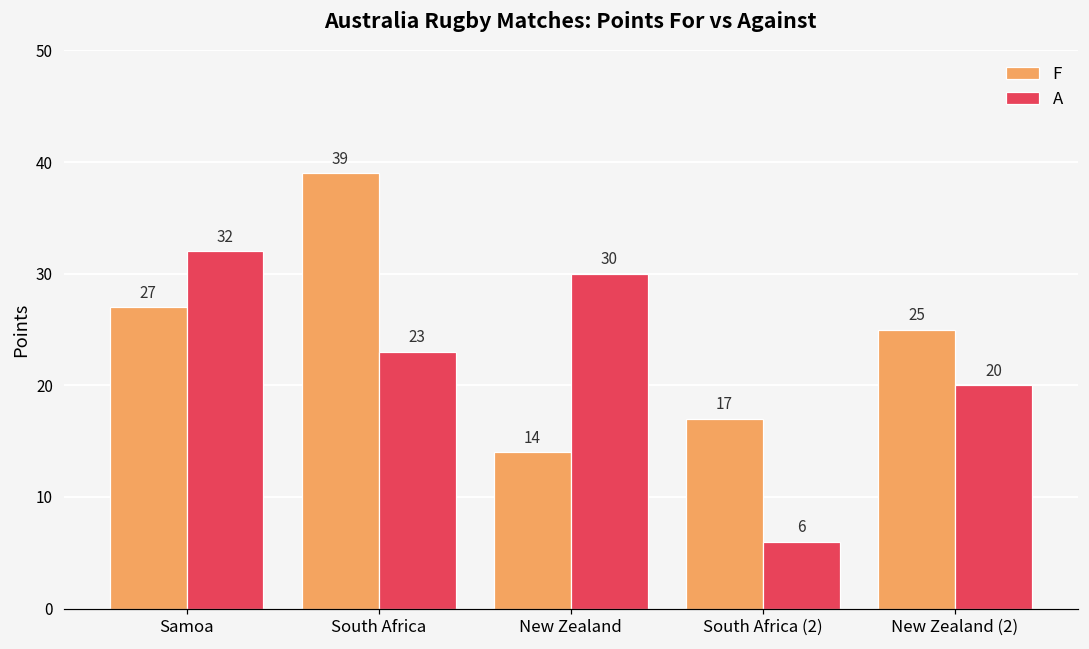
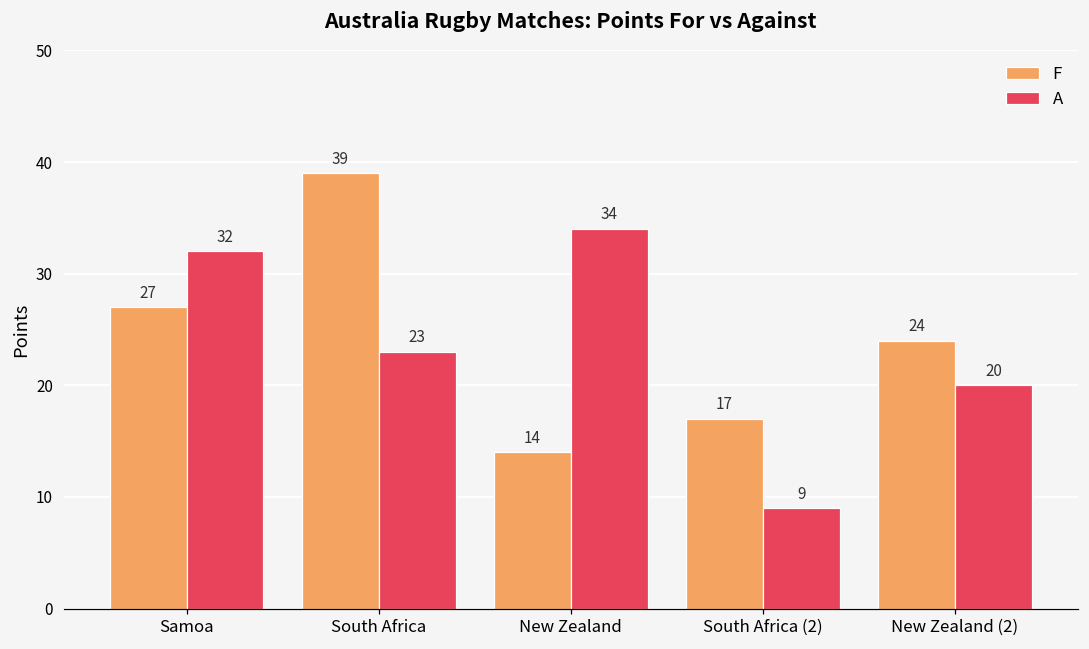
  {
    "F": {
      "Samoa": 27,
      "South Africa": 39,
      "New Zealand": 14,
      "South Africa (2)": 17,
-     "New Zealand (2)": 25
+     "New Zealand (2)": 24
    },
    "A": {
      "Samoa": 32,
      "South Africa": 23,
-     "New Zealand": 30,
-     "South Africa (2)": 6,
+     "New Zealand": 34,
+     "South Africa (2)": 9,
      "New Zealand (2)": 20
    }
  }
